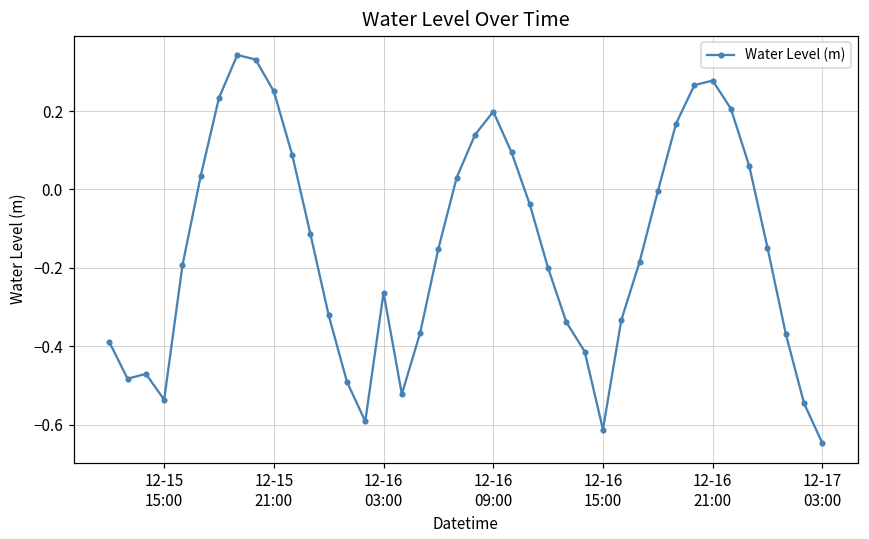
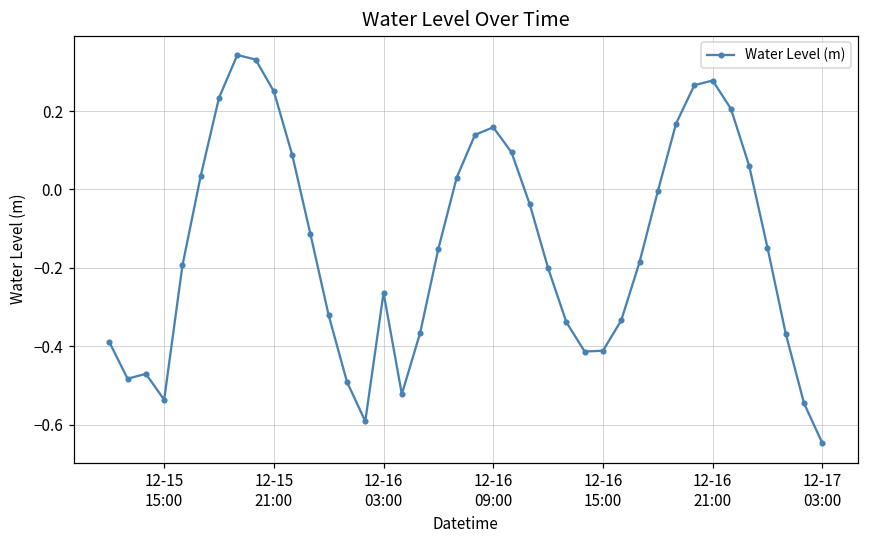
  {
    "12-15 15:00": -0.54,
    "12-15 21:00": 0.25,
    "12-16 03:00": -0.26,
-   "12-16 09:00": 0.20,
-   "12-16 15:00": -0.61,
+   "12-16 09:00": 0.16,
+   "12-16 15:00": -0.41,
    "12-16 21:00": 0.28,
    "12-17 03:00": -0.65
  }
